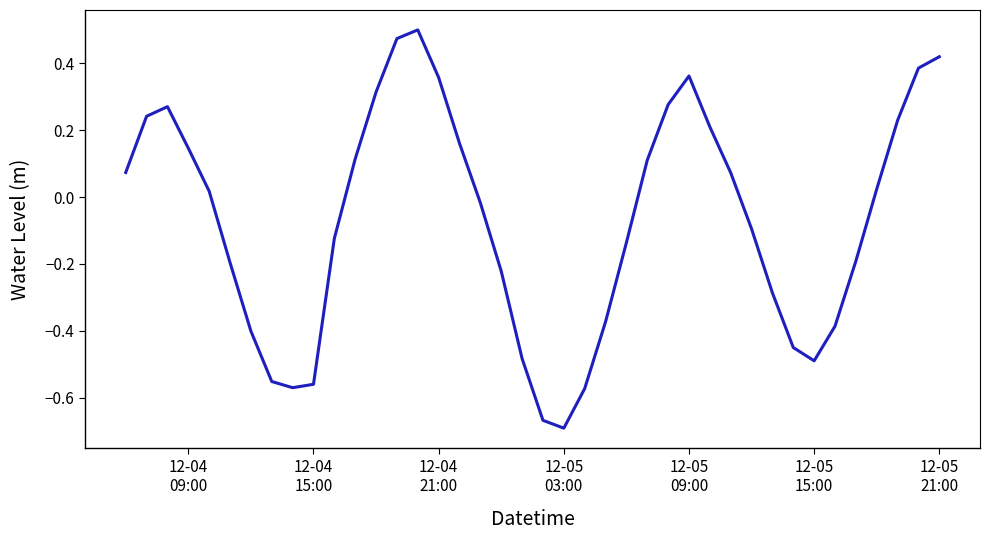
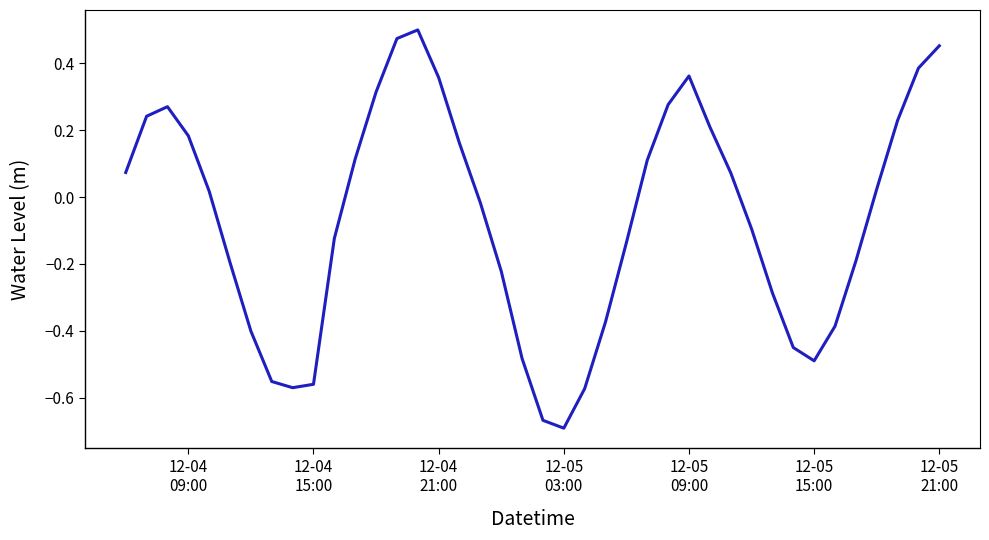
  {
-   "12-04 09:00": 0.15,
+   "12-04 09:00": 0.18,
    "12-04 15:00": -0.56,
    "12-04 21:00": 0.36,
    "12-05 03:00": -0.69,
    "12-05 09:00": 0.36,
    "12-05 15:00": -0.49,
-   "12-05 21:00": 0.42
+   "12-05 21:00": 0.45
  }
